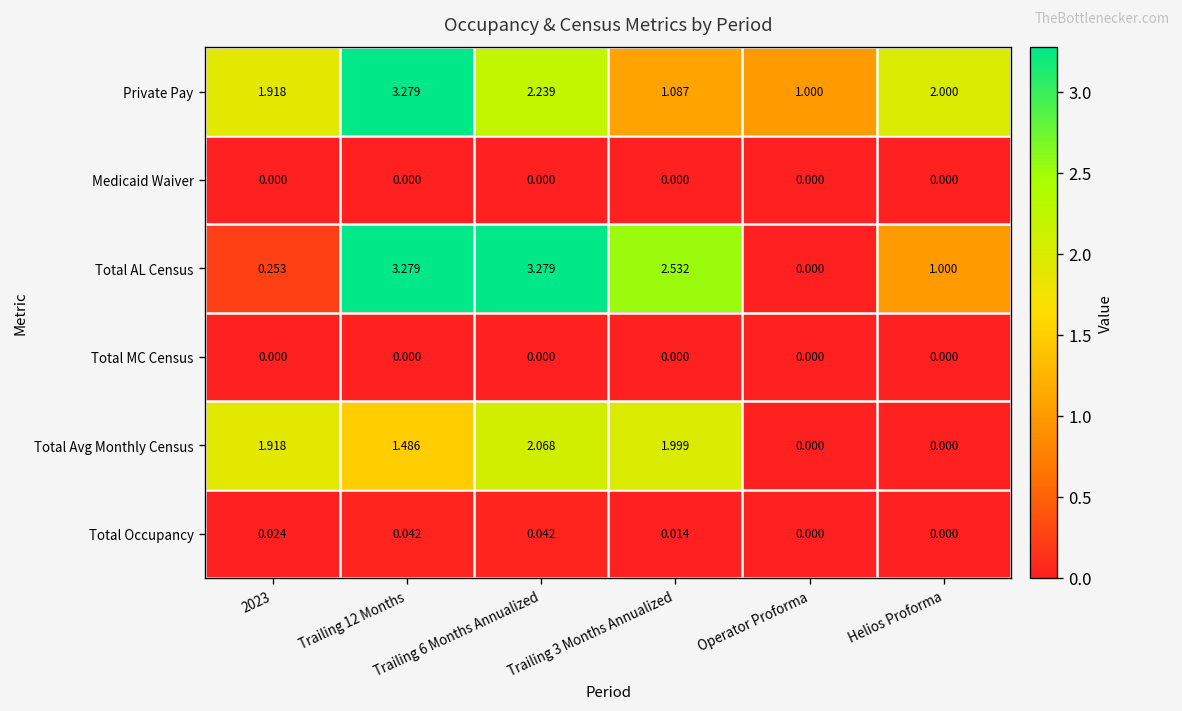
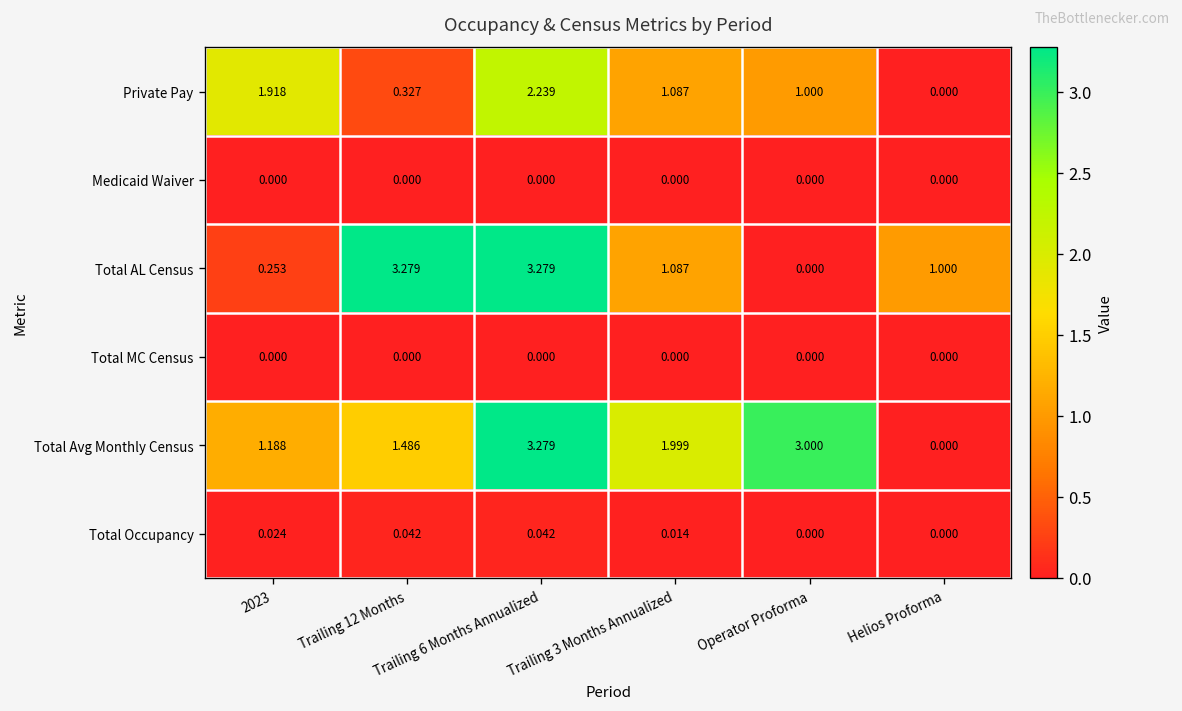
  {
    "Private Pay": {
      "2023": 1.918,
-     "Trailing 12 Months": 3.279,
+     "Trailing 12 Months": 0.327,
      "Trailing 6 Months Annualized": 2.239,
      "Trailing 3 Months Annualized": 1.087,
      "Operator Proforma": 1.000,
-     "Helios Proforma": 2.000
+     "Helios Proforma": 0.000
    },
    "Medicaid Waiver": {
      "2023": 0.000,
      "Trailing 12 Months": 0.000,
      "Trailing 6 Months Annualized": 0.000,
      "Trailing 3 Months Annualized": 0.000,
      "Operator Proforma": 0.000,
      "Helios Proforma": 0.000
    },
    "Total AL Census": {
      "2023": 0.253,
      "Trailing 12 Months": 3.279,
      "Trailing 6 Months Annualized": 3.279,
-     "Trailing 3 Months Annualized": 2.532,
+     "Trailing 3 Months Annualized": 1.087,
      "Operator Proforma": 0.000,
      "Helios Proforma": 1.000
    },
    "Total MC Census": {
      "2023": 0.000,
      "Trailing 12 Months": 0.000,
      "Trailing 6 Months Annualized": 0.000,
      "Trailing 3 Months Annualized": 0.000,
      "Operator Proforma": 0.000,
      "Helios Proforma": 0.000
    },
    "Total Avg Monthly Census": {
-     "2023": 1.918,
+     "2023": 1.188,
      "Trailing 12 Months": 1.486,
-     "Trailing 6 Months Annualized": 2.068,
+     "Trailing 6 Months Annualized": 3.279,
      "Trailing 3 Months Annualized": 1.999,
-     "Operator Proforma": 0.000,
+     "Operator Proforma": 3.000,
      "Helios Proforma": 0.000
    },
    "Total Occupancy": {
      "2023": 0.024,
      "Trailing 12 Months": 0.042,
      "Trailing 6 Months Annualized": 0.042,
      "Trailing 3 Months Annualized": 0.014,
      "Operator Proforma": 0.000,
      "Helios Proforma": 0.000
    }
  }
